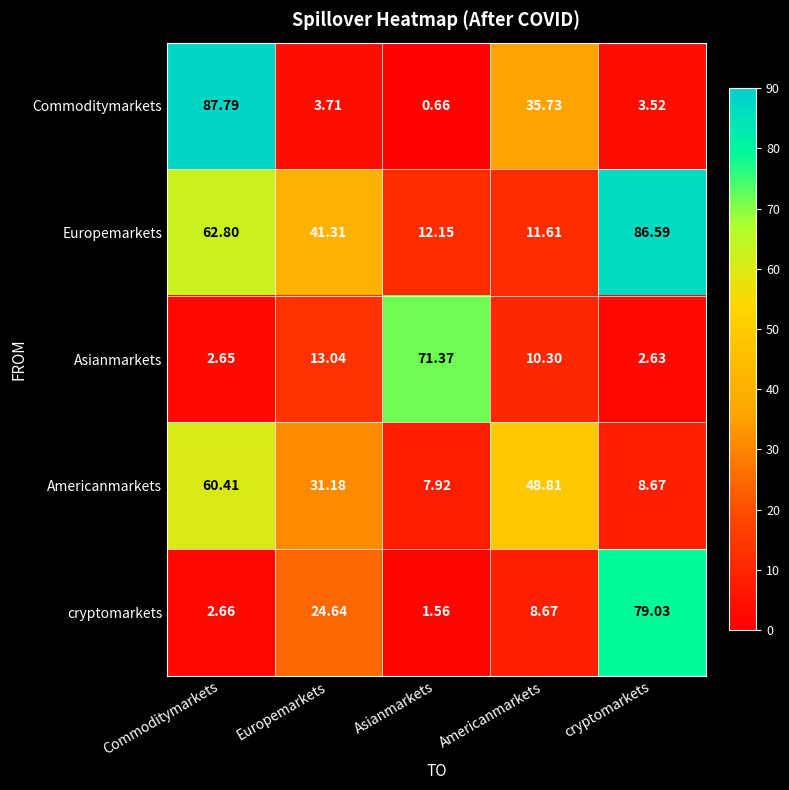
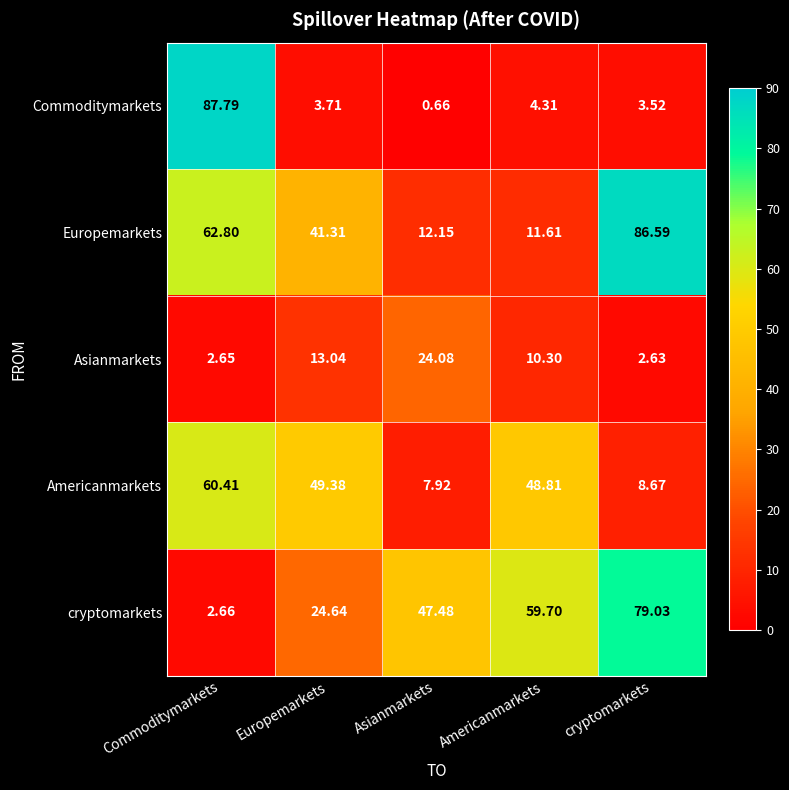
  {
    "Commoditymarkets": {
      "Commoditymarkets": 87.79,
      "Europemarkets": 3.71,
      "Asianmarkets": 0.66,
-     "Americanmarkets": 35.73,
+     "Americanmarkets": 4.31,
      "cryptomarkets": 3.52
    },
    "Europemarkets": {
      "Commoditymarkets": 62.80,
      "Europemarkets": 41.31,
      "Asianmarkets": 12.15,
      "Americanmarkets": 11.61,
      "cryptomarkets": 86.59
    },
    "Asianmarkets": {
      "Commoditymarkets": 2.65,
      "Europemarkets": 13.04,
-     "Asianmarkets": 71.37,
+     "Asianmarkets": 24.08,
      "Americanmarkets": 10.30,
      "cryptomarkets": 2.63
    },
    "Americanmarkets": {
      "Commoditymarkets": 60.41,
-     "Europemarkets": 31.18,
+     "Europemarkets": 49.38,
      "Asianmarkets": 7.92,
      "Americanmarkets": 48.81,
      "cryptomarkets": 8.67
    },
    "cryptomarkets": {
      "Commoditymarkets": 2.66,
      "Europemarkets": 24.64,
-     "Asianmarkets": 1.56,
-     "Americanmarkets": 8.67,
+     "Asianmarkets": 47.48,
+     "Americanmarkets": 59.70,
      "cryptomarkets": 79.03
    }
  }
